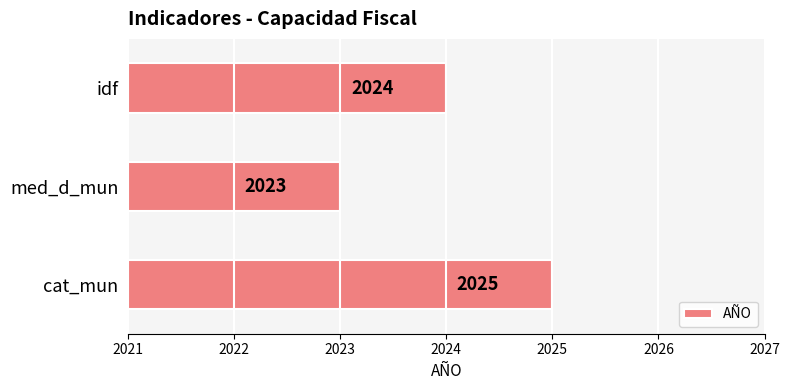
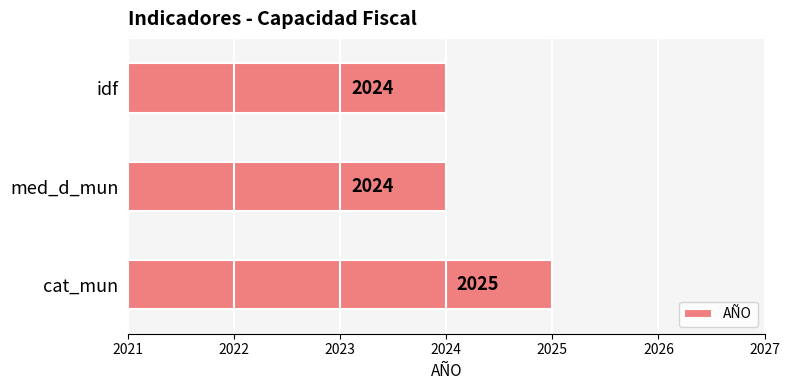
  {
    "idf": 2024,
-   "med_d_mun": 2023,
+   "med_d_mun": 2024,
    "cat_mun": 2025
  }
